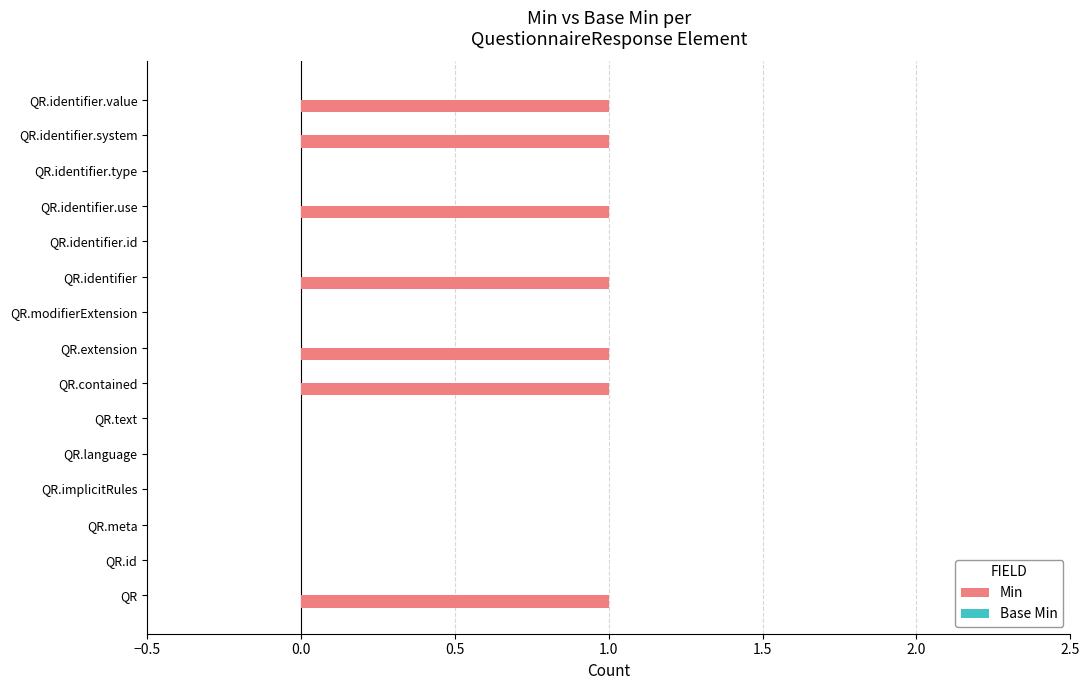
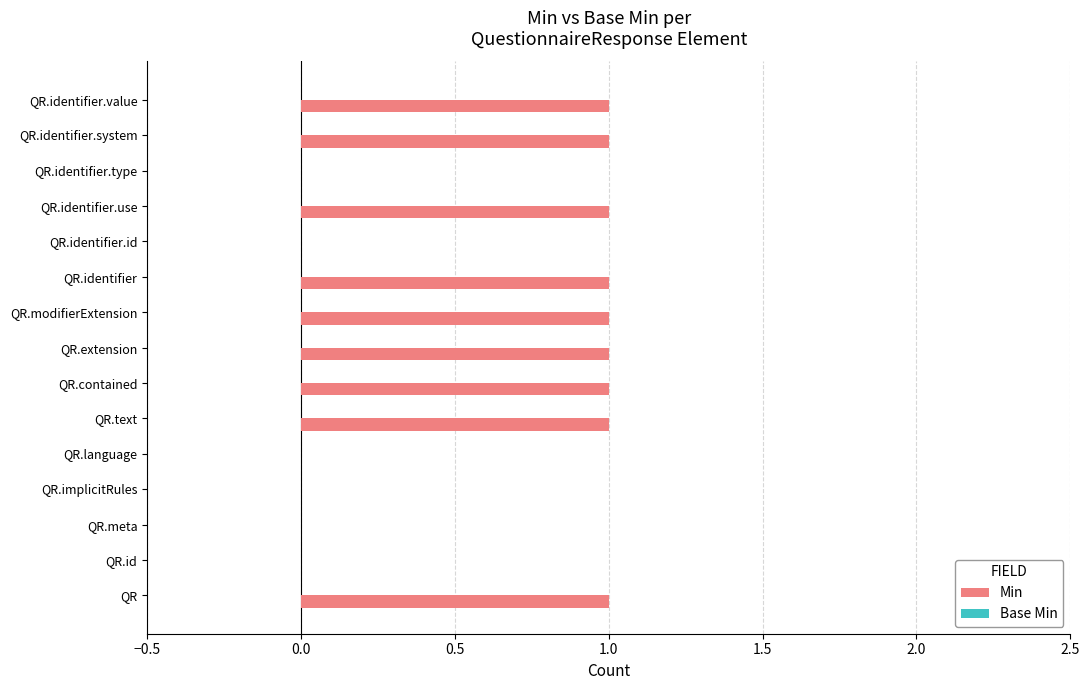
  {
    "Min": {
      "QR.identifier.value": 1,
      "QR.identifier.system": 1,
      "QR.identifier.type": 0,
      "QR.identifier.use": 1,
      "QR.identifier.id": 0,
      "QR.identifier": 1,
-     "QR.modifierExtension": 0,
+     "QR.modifierExtension": 1,
      "QR.extension": 1,
      "QR.contained": 1,
-     "QR.text": 0,
+     "QR.text": 1,
      "QR.language": 0,
      "QR.implicitRules": 0,
      "QR.meta": 0,
      "QR.id": 0,
      "QR": 1
    },
    "Base Min": {
      "QR.identifier.value": 0,
      "QR.identifier.system": 0,
      "QR.identifier.type": 0,
      "QR.identifier.use": 0,
      "QR.identifier.id": 0,
      "QR.identifier": 0,
      "QR.modifierExtension": 0,
      "QR.extension": 0,
      "QR.contained": 0,
      "QR.text": 0,
      "QR.language": 0,
      "QR.implicitRules": 0,
      "QR.meta": 0,
      "QR.id": 0,
      "QR": 0
    }
  }
